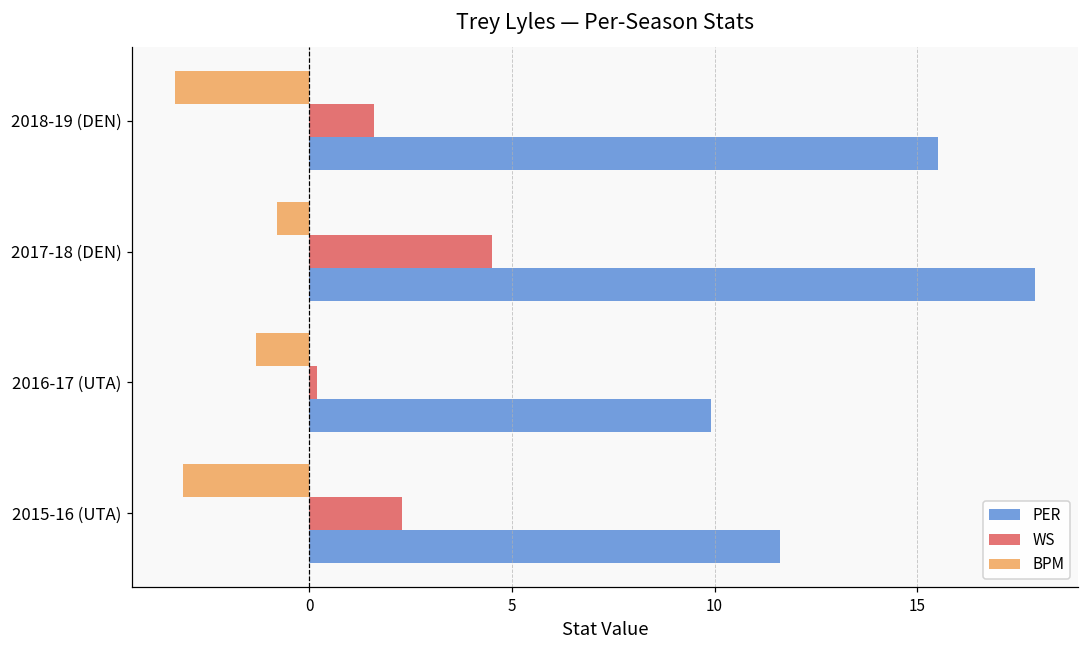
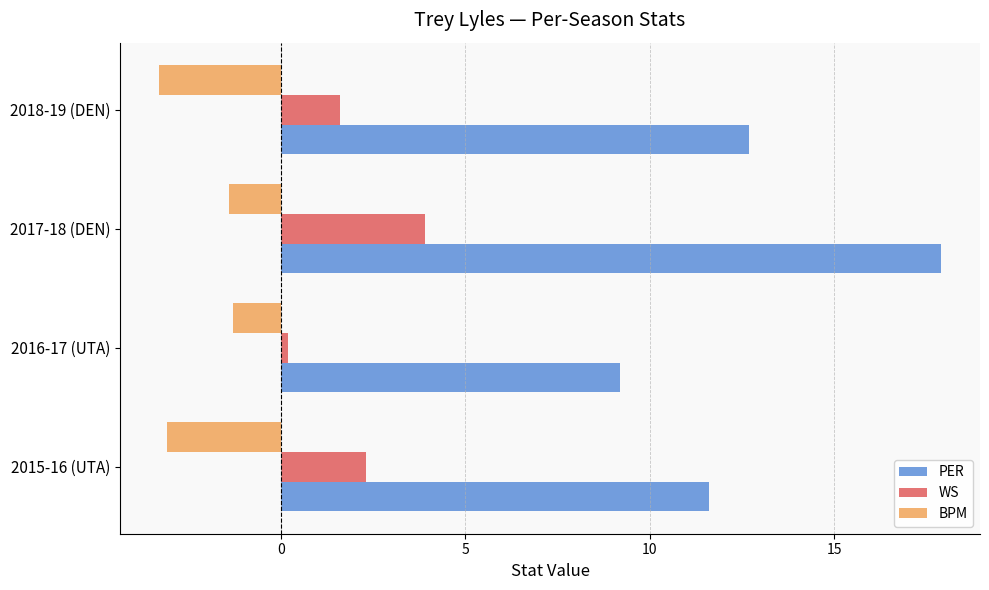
  {
    "PER": {
-     "2018-19 (DEN)": 15.5,
+     "2018-19 (DEN)": 12.7,
      "2017-18 (DEN)": 17.9,
-     "2016-17 (UTA)": 9.9,
+     "2016-17 (UTA)": 9.2,
      "2015-16 (UTA)": 11.6
    },
    "WS": {
      "2018-19 (DEN)": 1.6,
-     "2017-18 (DEN)": 4.5,
+     "2017-18 (DEN)": 3.9,
      "2016-17 (UTA)": 0.2,
      "2015-16 (UTA)": 2.3
    },
    "BPM": {
      "2018-19 (DEN)": -3.3,
-     "2017-18 (DEN)": -0.8,
+     "2017-18 (DEN)": -1.4,
      "2016-17 (UTA)": -1.3,
      "2015-16 (UTA)": -3.1
    }
  }
